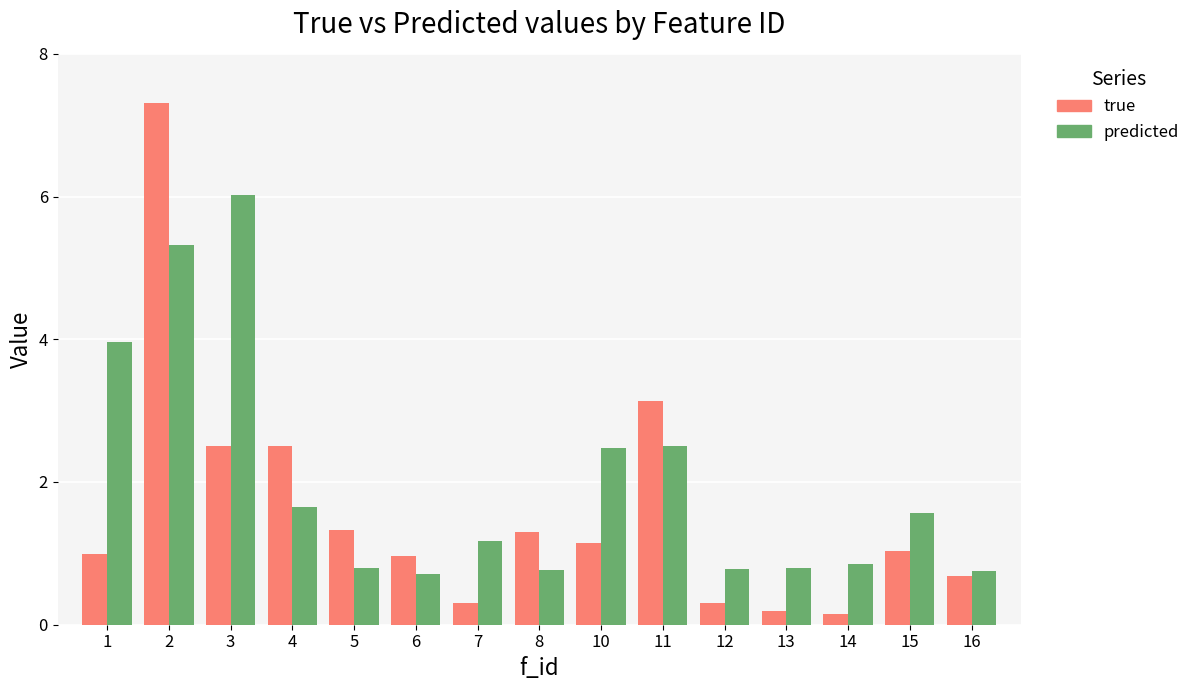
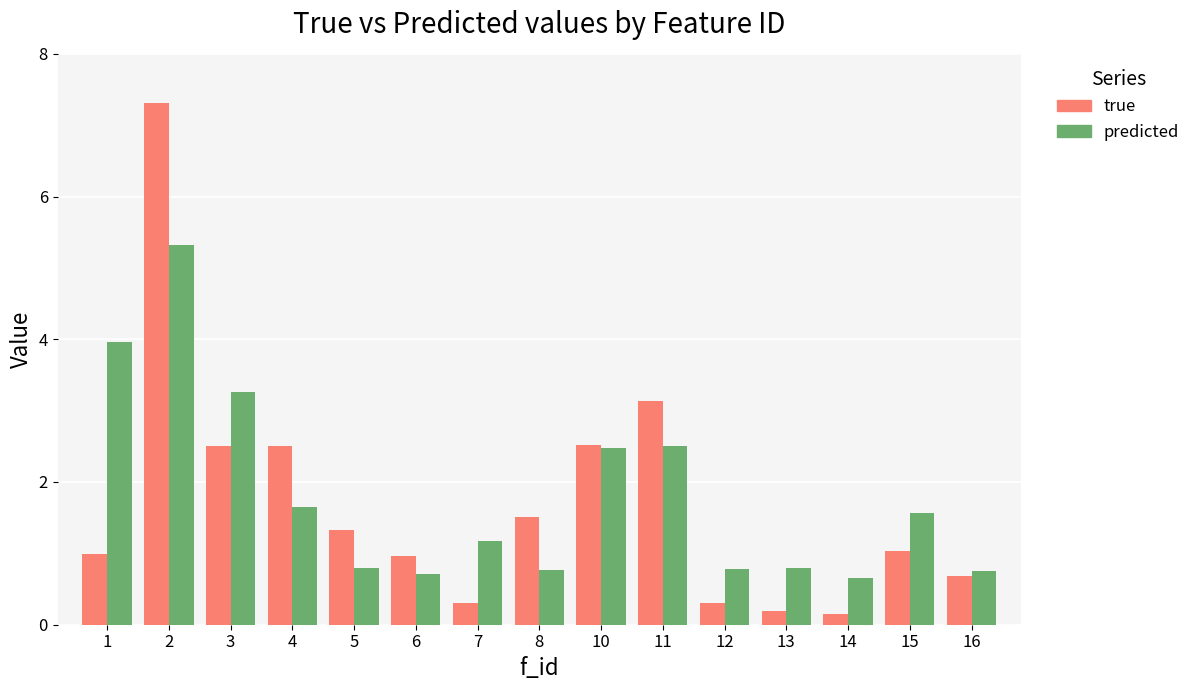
  {
    "true": {
      "1": 1.0,
      "2": 7.3,
      "3": 2.5,
      "4": 2.5,
      "5": 1.3,
      "6": 1.0,
      "7": 0.3,
-     "8": 1.3,
-     "10": 1.1,
+     "8": 1.5,
+     "10": 2.5,
      "11": 3.1,
      "12": 0.3,
      "13": 0.2,
      "14": 0.1,
      "15": 1.0,
      "16": 0.7
    },
    "predicted": {
      "1": 4.0,
      "2": 5.3,
-     "3": 6.0,
+     "3": 3.3,
      "4": 1.6,
      "5": 0.8,
      "6": 0.7,
      "7": 1.2,
      "8": 0.8,
      "10": 2.5,
      "11": 2.5,
      "12": 0.8,
      "13": 0.8,
-     "14": 0.9,
+     "14": 0.6,
      "15": 1.6,
      "16": 0.8
    }
  }
